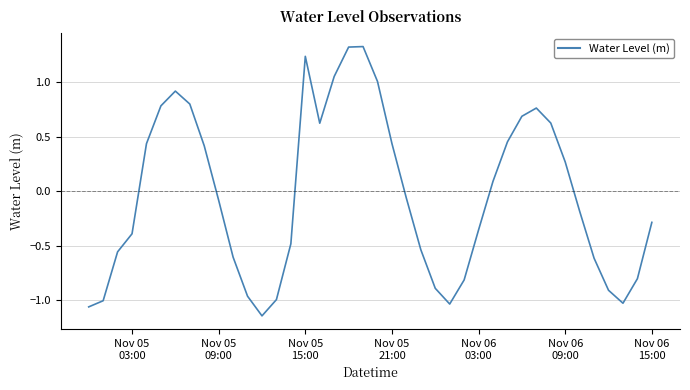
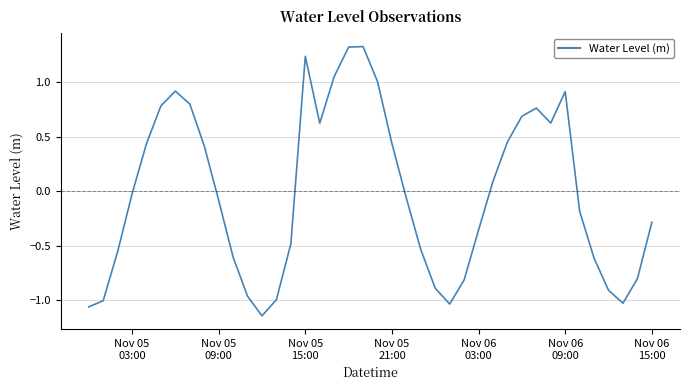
  {
-   "Nov 05 03:00": -0.39,
+   "Nov 05 03:00": -0.02,
    "Nov 05 09:00": -0.08,
    "Nov 05 15:00": 1.24,
    "Nov 05 21:00": 0.44,
    "Nov 06 03:00": -0.35,
-   "Nov 06 09:00": 0.27,
+   "Nov 06 09:00": 0.92,
    "Nov 06 15:00": -0.28
  }
